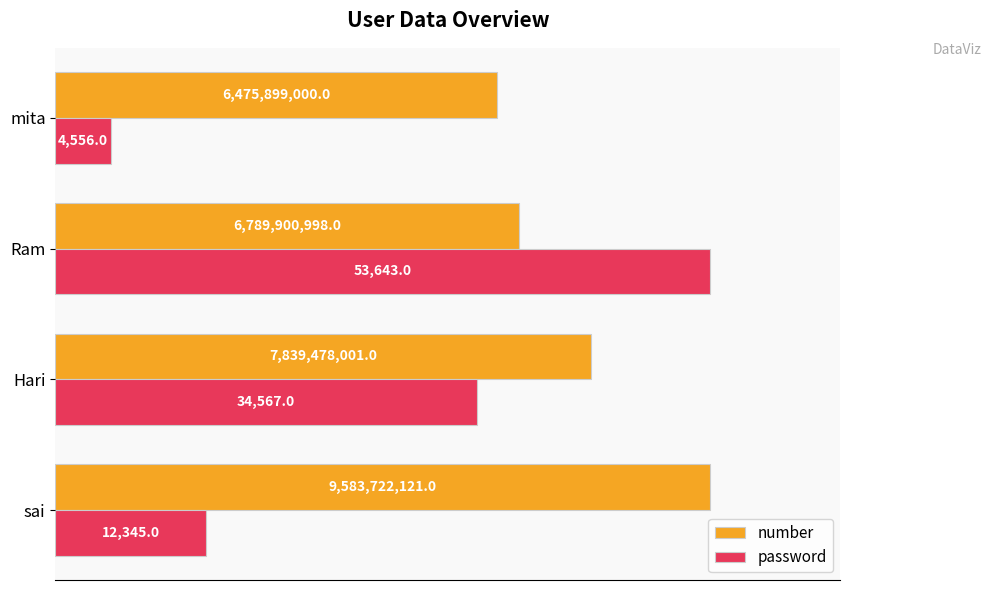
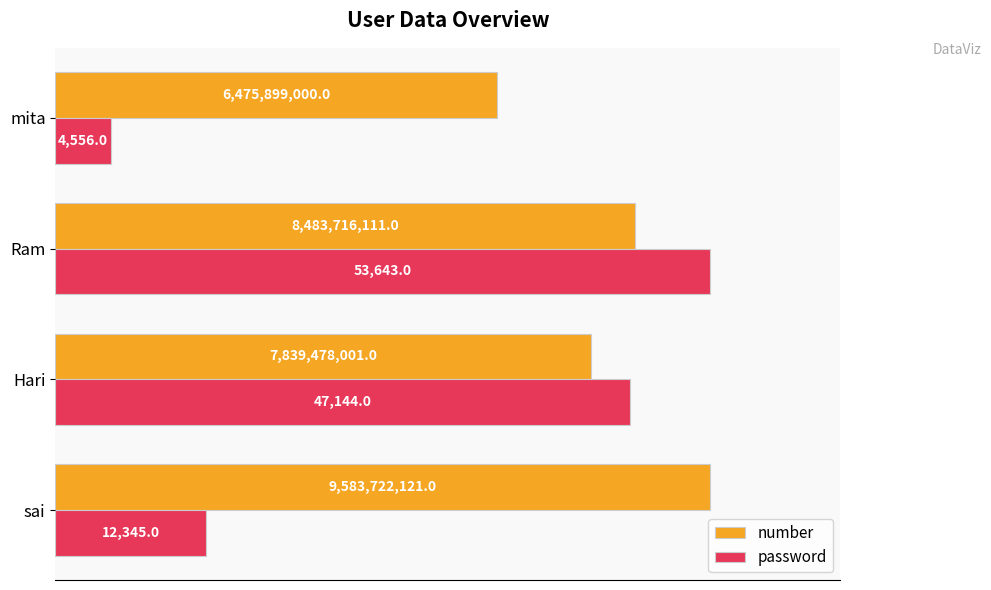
  {
    "number": {
-     "Ram": "6,789,900,998.0"
+     "Ram": "8,483,716,111.0"
    },
    "password": {
-     "Hari": "34,567.0"
+     "Hari": "47,144.0"
    }
  }
